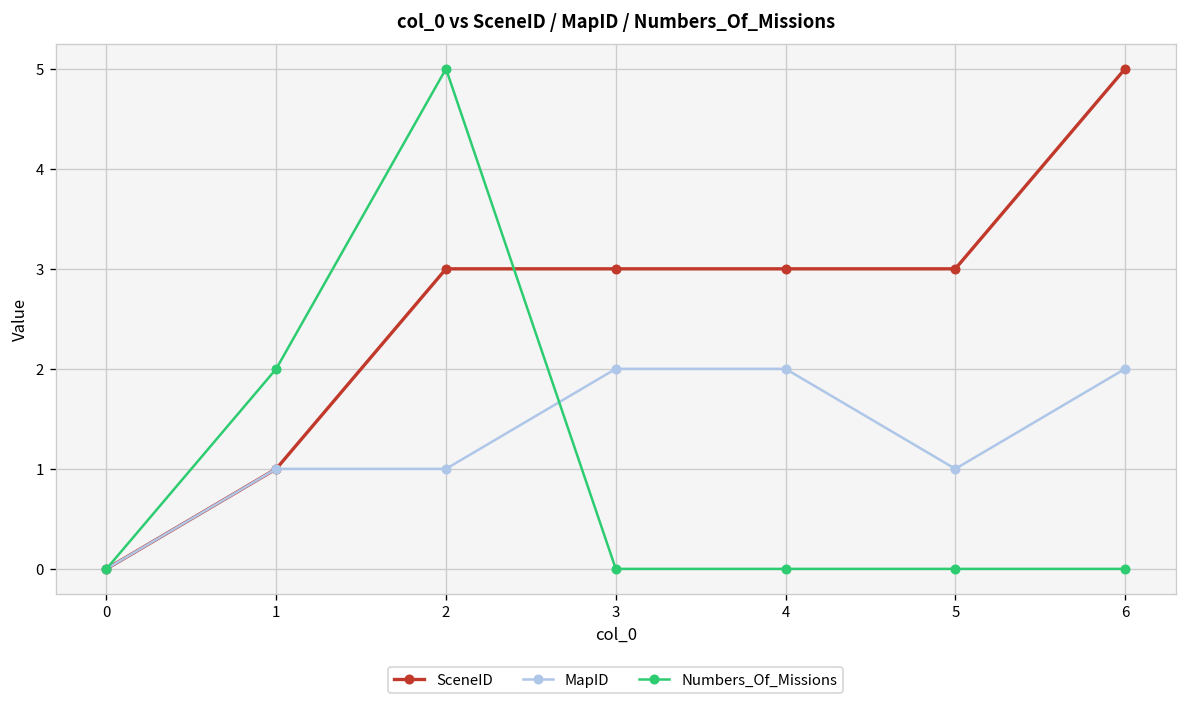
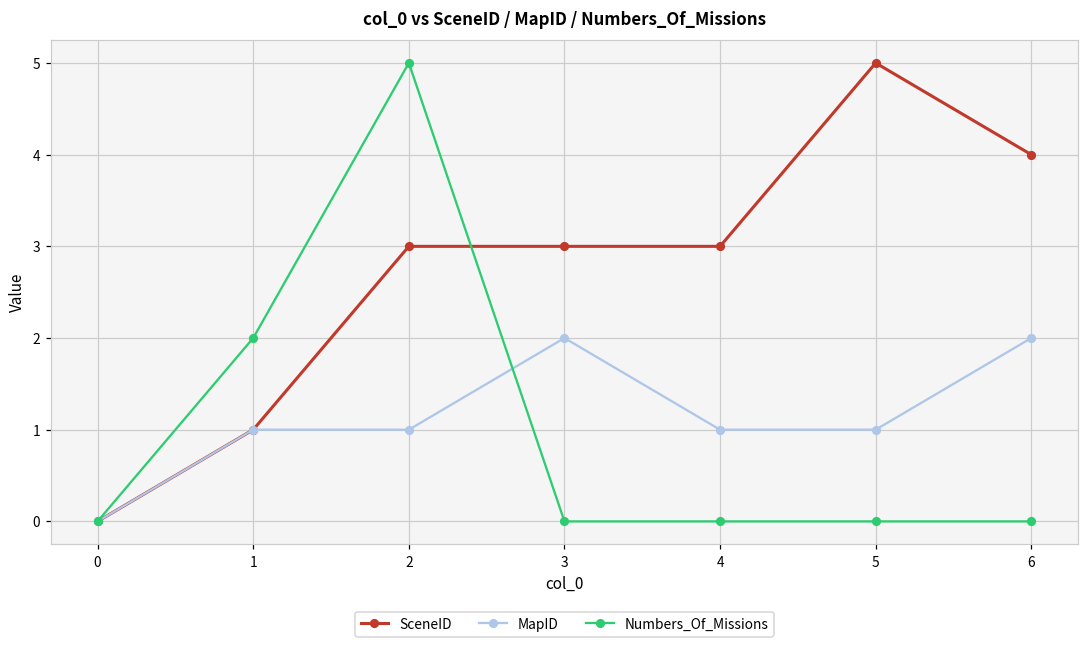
  {
    "SceneID": {
      "2": 3,
      "3": 3,
      "4": 3,
-     "5": 3,
-     "6": 5
+     "5": 5,
+     "6": 4
    },
    "MapID": {
      "2": 1,
      "3": 2,
-     "4": 2,
+     "4": 1,
      "5": 1,
      "6": 2
    },
    "Numbers_Of_Missions": {
      "1": 2,
      "2": 5,
      "3": 0,
      "4": 0,
      "5": 0,
      "6": 0
    }
  }
